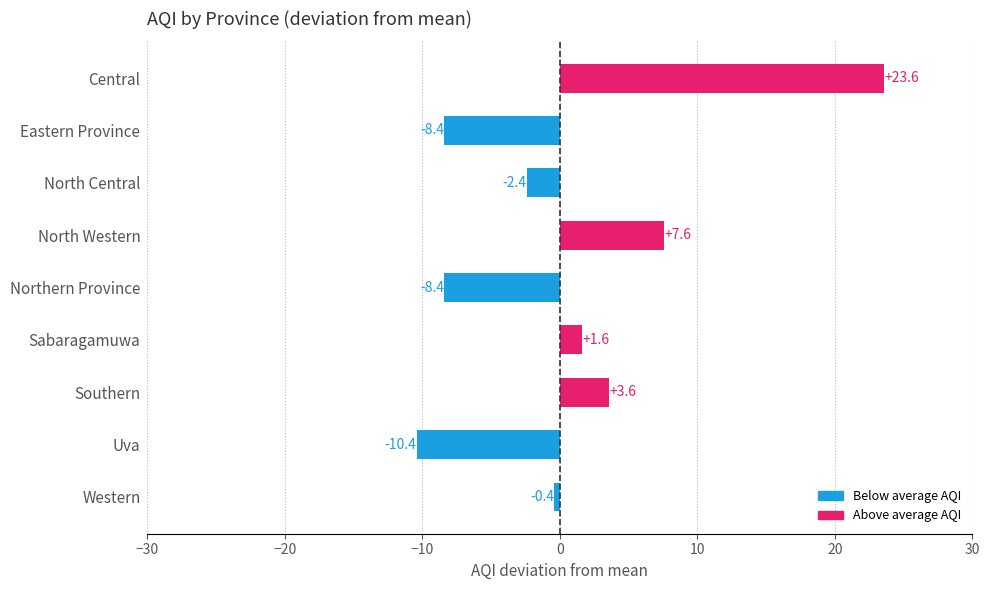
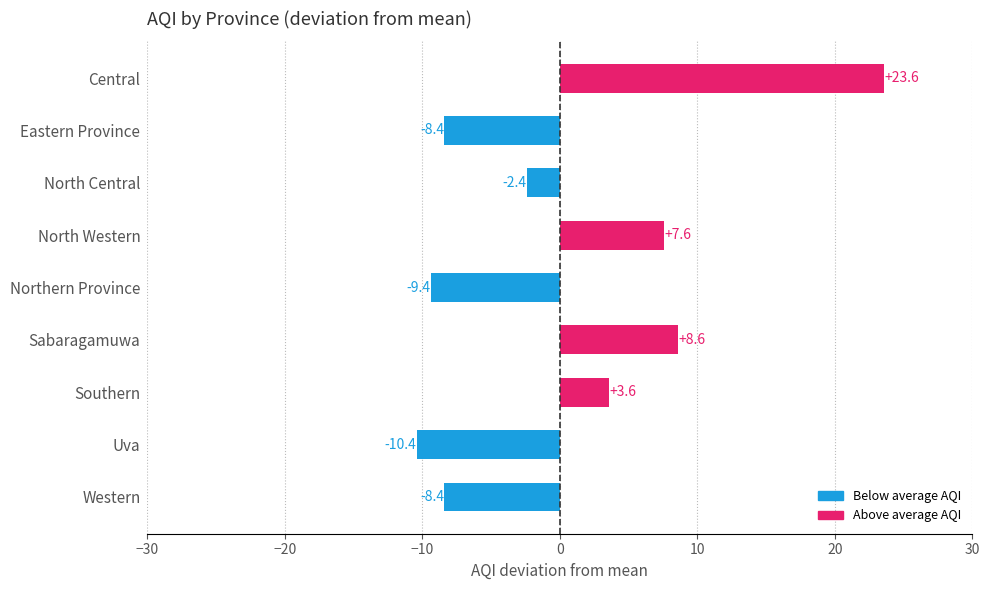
  {
    "Central": "+23.6",
    "Eastern Province": "-8.4",
    "North Central": "-2.4",
    "North Western": "+7.6",
-   "Northern Province": "-8.4",
-   "Sabaragamuwa": "+1.6",
+   "Northern Province": "-9.4",
+   "Sabaragamuwa": "+8.6",
    "Southern": "+3.6",
    "Uva": "-10.4",
-   "Western": "-0.4"
+   "Western": "-8.4"
  }
